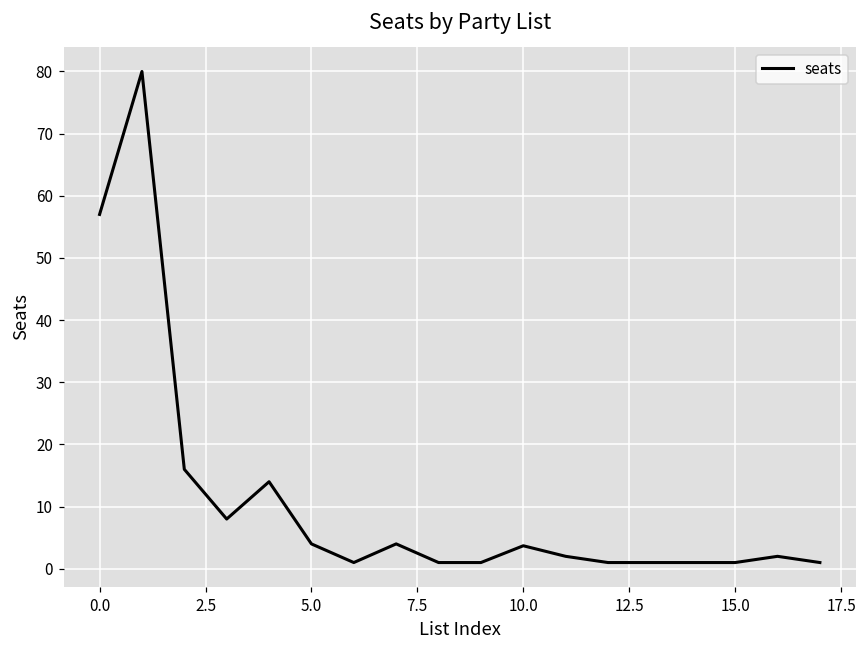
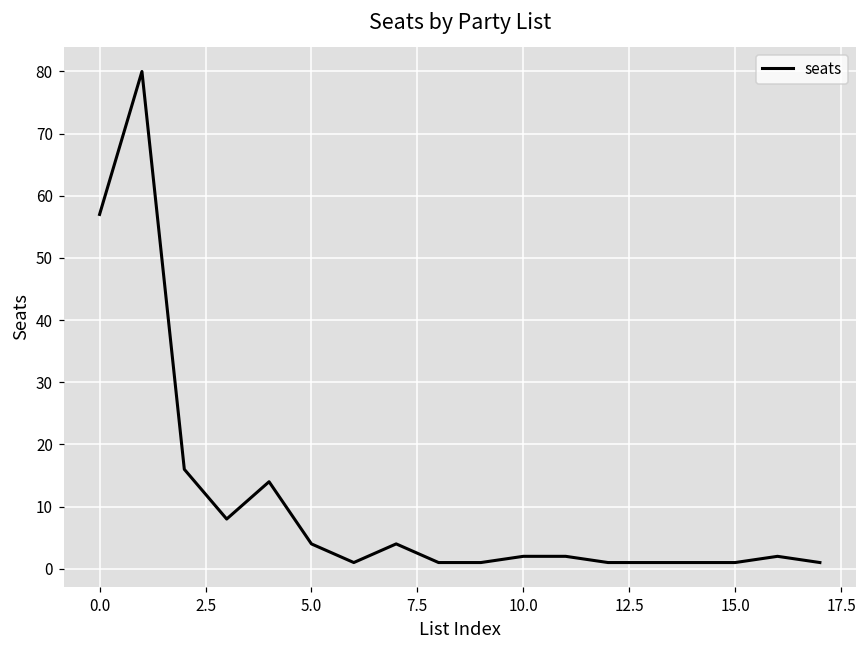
  {
    "0.0": 57,
    "5.0": 4,
-   "10.0": 4,
+   "10.0": 2,
    "15.0": 1
  }
